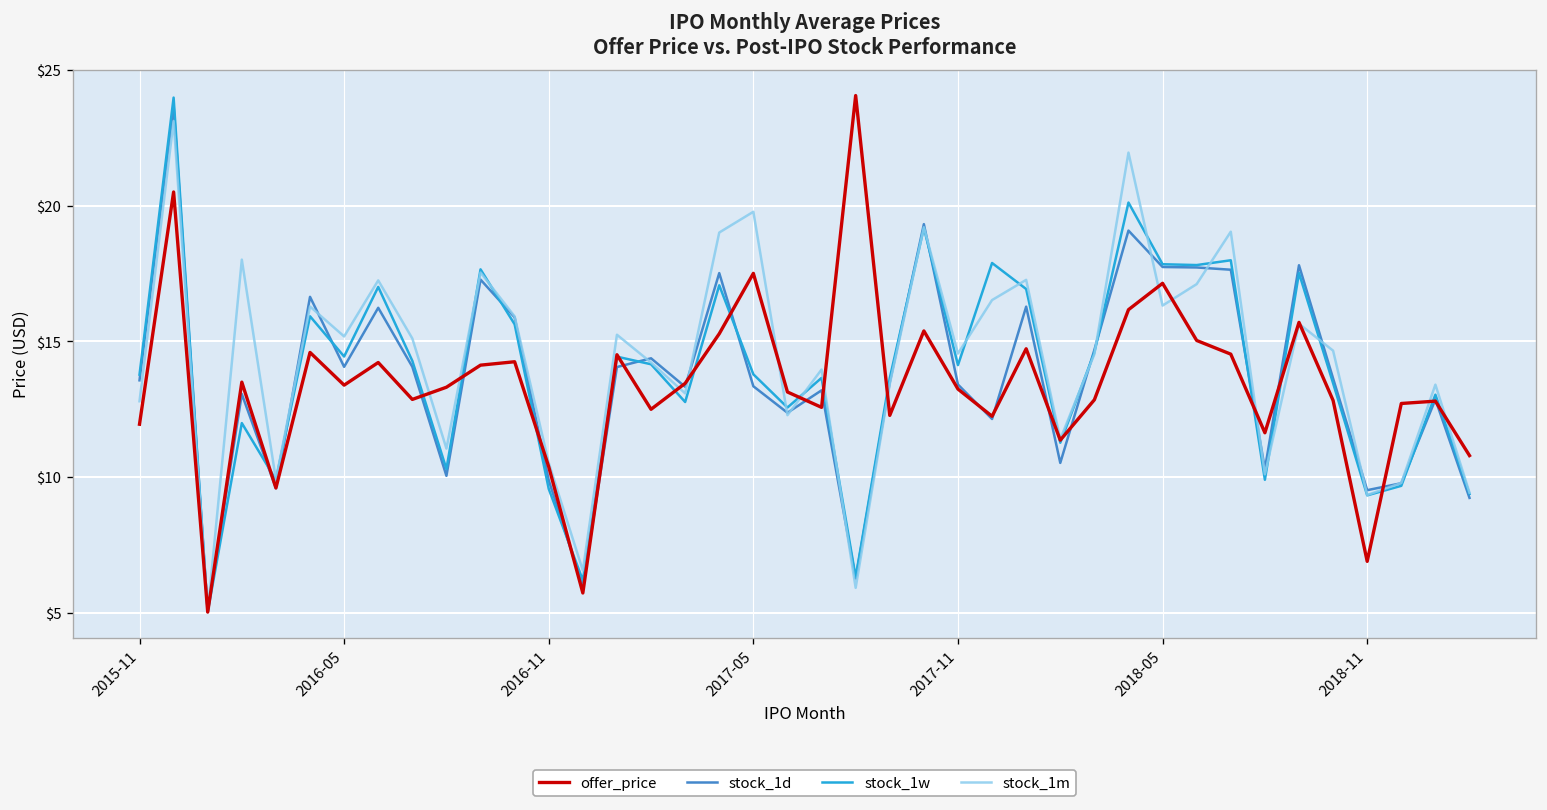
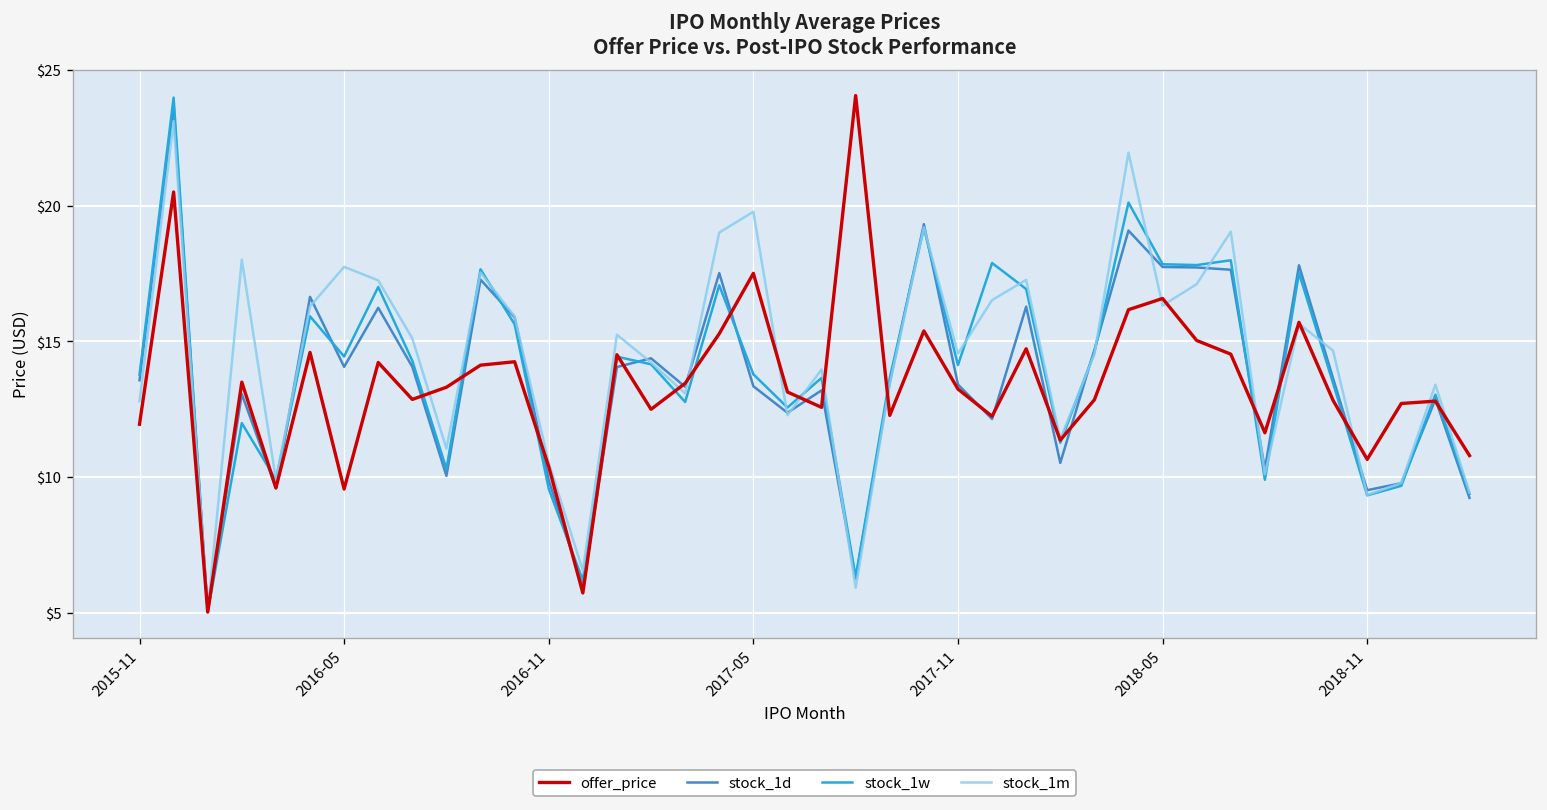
  {
    "offer_price": {
      "2015-11": "$12.0",
-     "2016-05": "$13.4",
+     "2016-05": "$9.6",
      "2016-11": "$10.4",
      "2017-05": "$17.5",
      "2017-11": "$13.2",
-     "2018-05": "$17.1",
-     "2018-11": "$6.9"
+     "2018-05": "$16.6",
+     "2018-11": "$10.7"
    },
    "stock_1m": {
      "2015-11": "$12.8",
-     "2016-05": "$15.2",
+     "2016-05": "$17.7",
      "2016-11": "$10.5",
      "2017-05": "$19.8",
      "2017-11": "$14.6",
      "2018-05": "$16.3"
    }
  }
